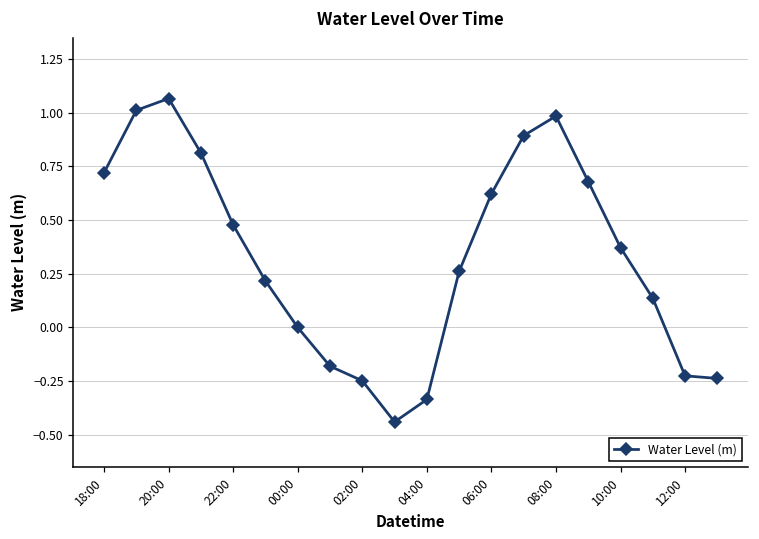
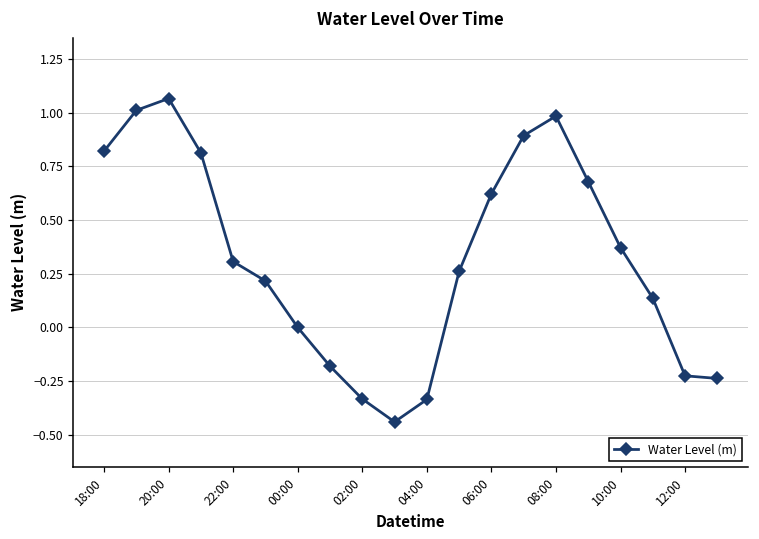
  {
-   "18:00": 0.72,
+   "18:00": 0.82,
    "20:00": 1.07,
-   "22:00": 0.48,
+   "22:00": 0.31,
    "00:00": 0.00,
-   "02:00": -0.25,
+   "02:00": -0.33,
    "04:00": -0.34,
    "06:00": 0.62,
    "08:00": 0.98,
    "10:00": 0.37,
    "12:00": -0.22
  }
